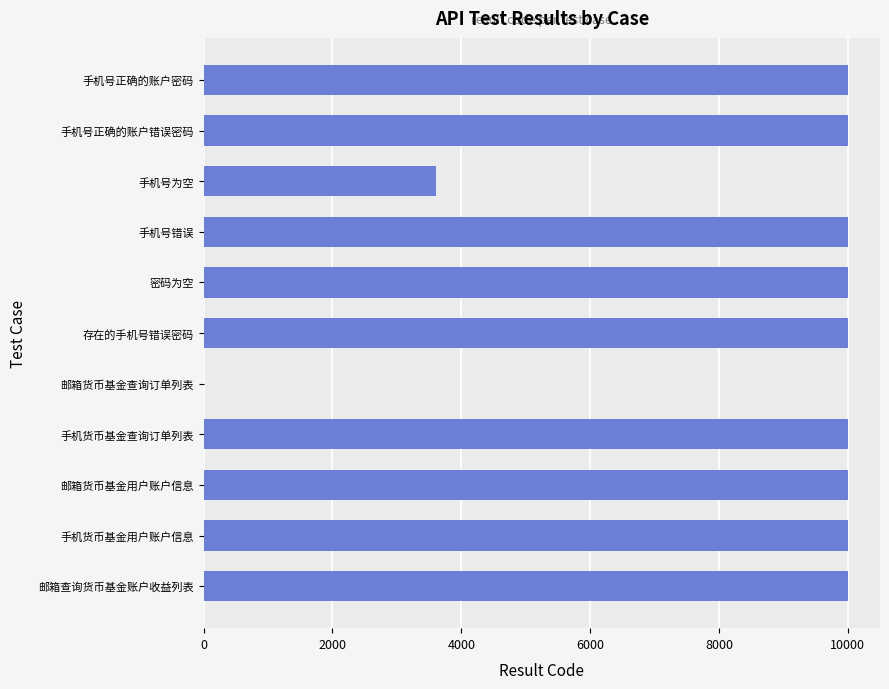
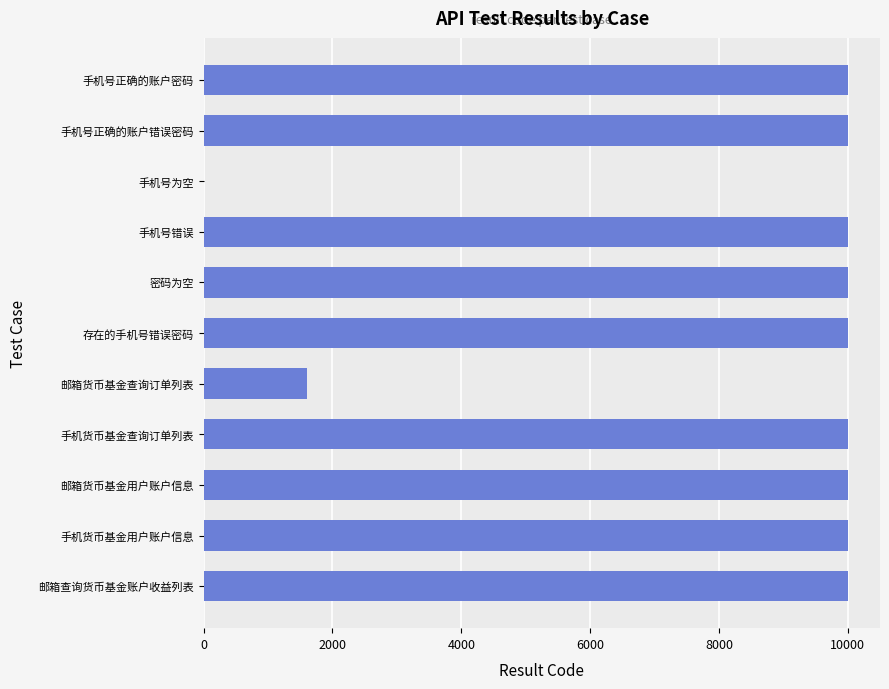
  {
    "手机号正确的账户密码": 10000,
    "手机号正确的账户错误密码": 10000,
-   "手机号为空": 3600,
+   "手机号为空": 0,
    "手机号错误": 10000,
    "密码为空": 10000,
    "存在的手机号错误密码": 10000,
-   "邮箱货币基金查询订单列表": 0,
+   "邮箱货币基金查询订单列表": 1600,
    "手机货币基金查询订单列表": 10000,
    "邮箱货币基金用户账户信息": 10000,
    "手机货币基金用户账户信息": 10000,
    "邮箱查询货币基金账户收益列表": 10000
  }
